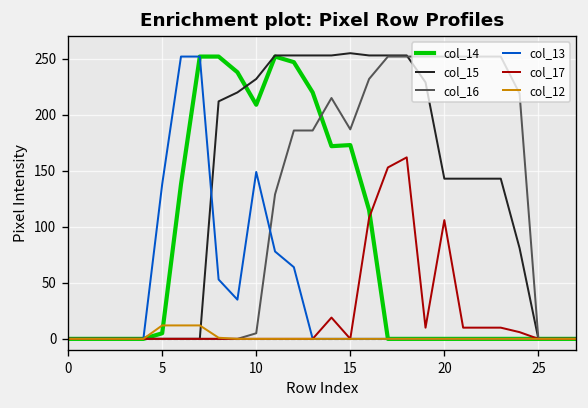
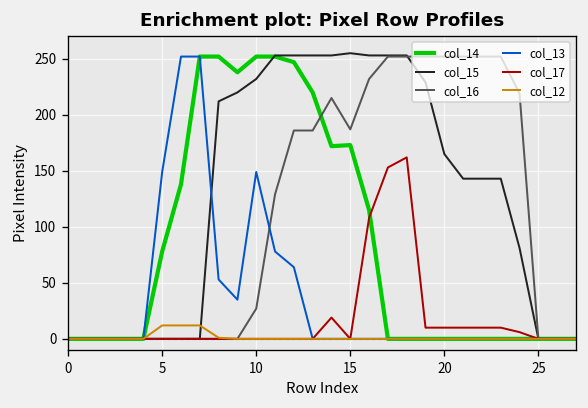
  {
    "col_14": {
-     "5": 10,
-     "10": 210,
+     "5": 80,
+     "10": 250,
      "15": 170
    },
    "col_15": {
      "10": 230,
      "15": 260,
-     "20": 140
+     "20": 170
    },
    "col_16": {
-     "10": 10,
+     "10": 30,
      "15": 190
    },
    "col_13": {
-     "5": 140,
+     "5": 150,
      "10": 150
    },
    "col_17": {
-     "20": 110
+     "20": 10
    },
    "col_12": {
      "5": 10
    }
  }
